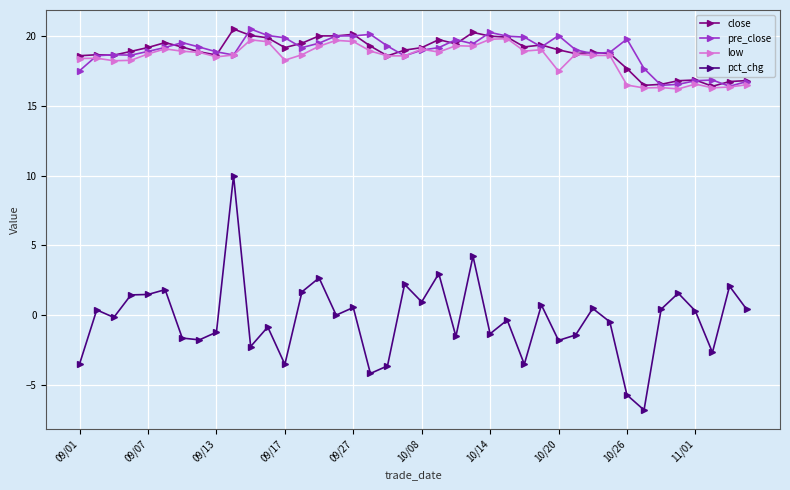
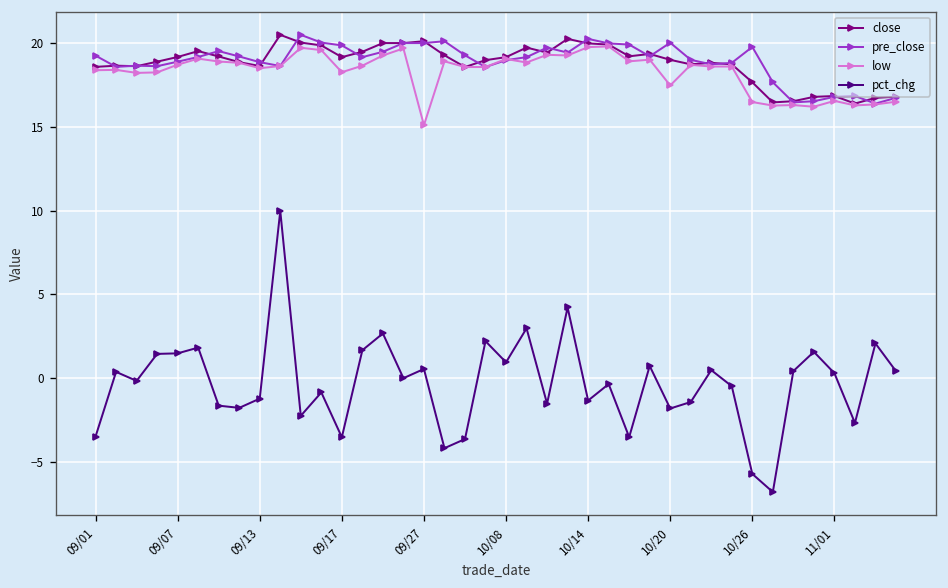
  {
    "pre_close": {
-     "09/01": 17.5,
+     "09/01": 19.3,
      "09/13": 18.9,
      "09/17": 19.9,
      "10/14": 20.3,
      "10/20": 20.0,
      "10/26": 19.8
    },
    "low": {
      "09/01": 18.4,
      "09/17": 18.3,
-     "09/27": 19.6,
+     "09/27": 15.1,
      "10/14": 19.8,
      "10/20": 17.5,
      "10/26": 16.5,
      "11/01": 16.6
    }
  }
